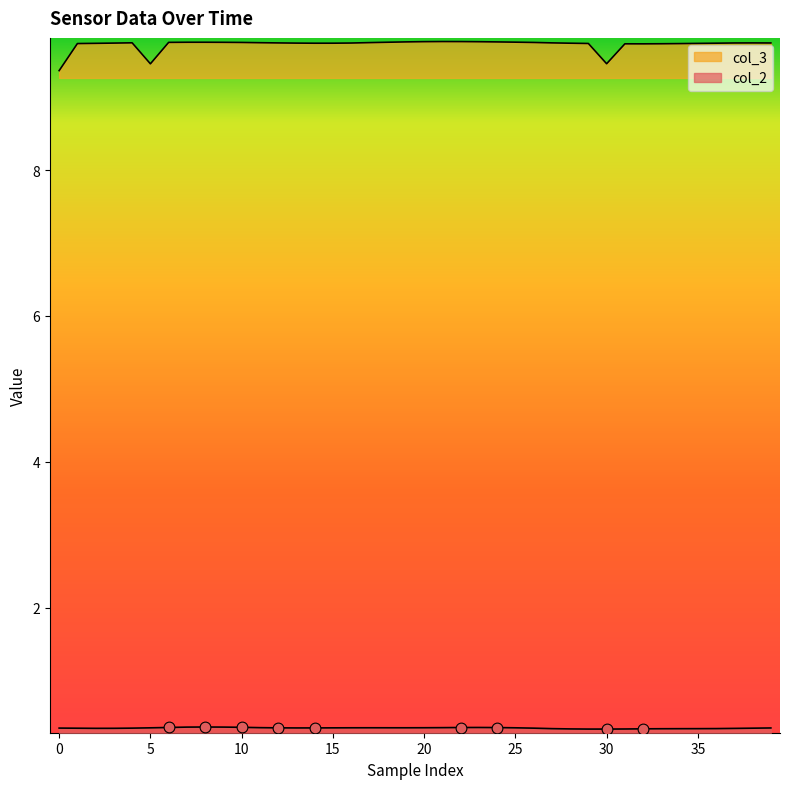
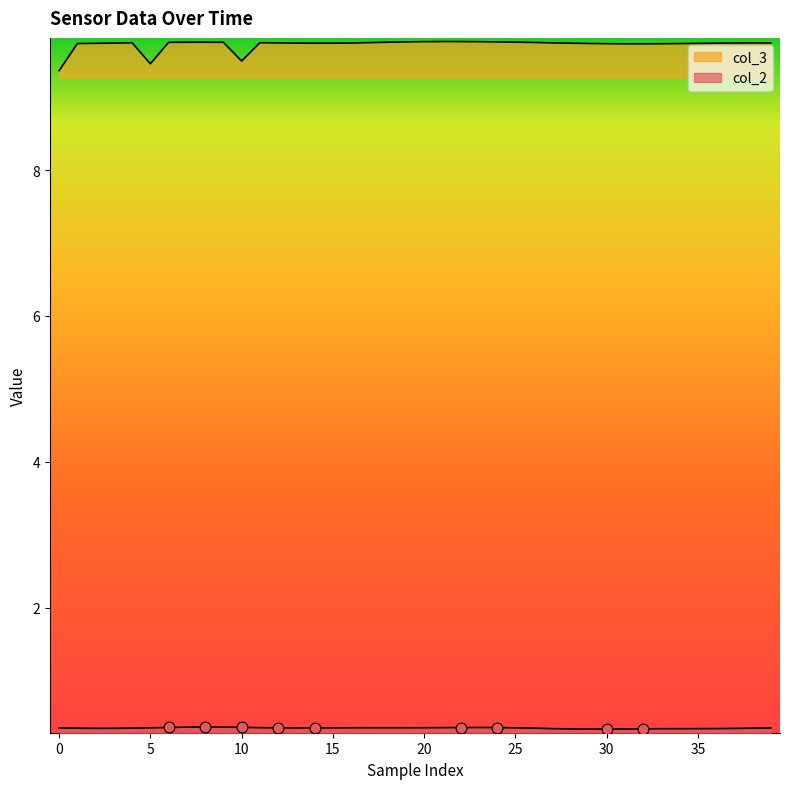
  {
    "col_3": {
      "0": 9.4,
      "5": 9.5,
-     "10": 9.7,
+     "10": 9.5,
      "15": 9.7,
      "20": 9.8,
      "25": 9.8,
-     "30": 9.5,
+     "30": 9.7,
      "35": 9.7
    }
  }
